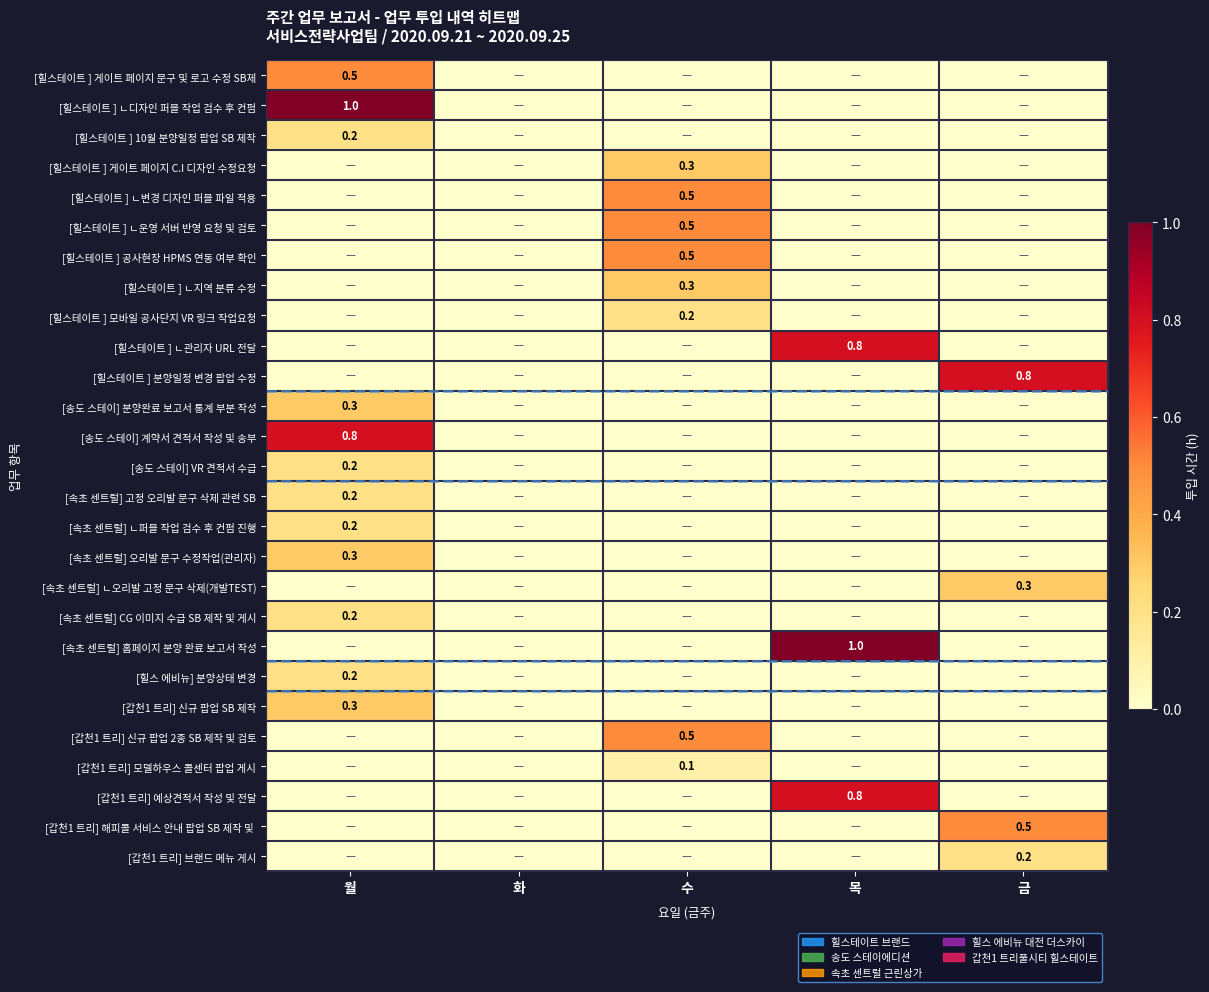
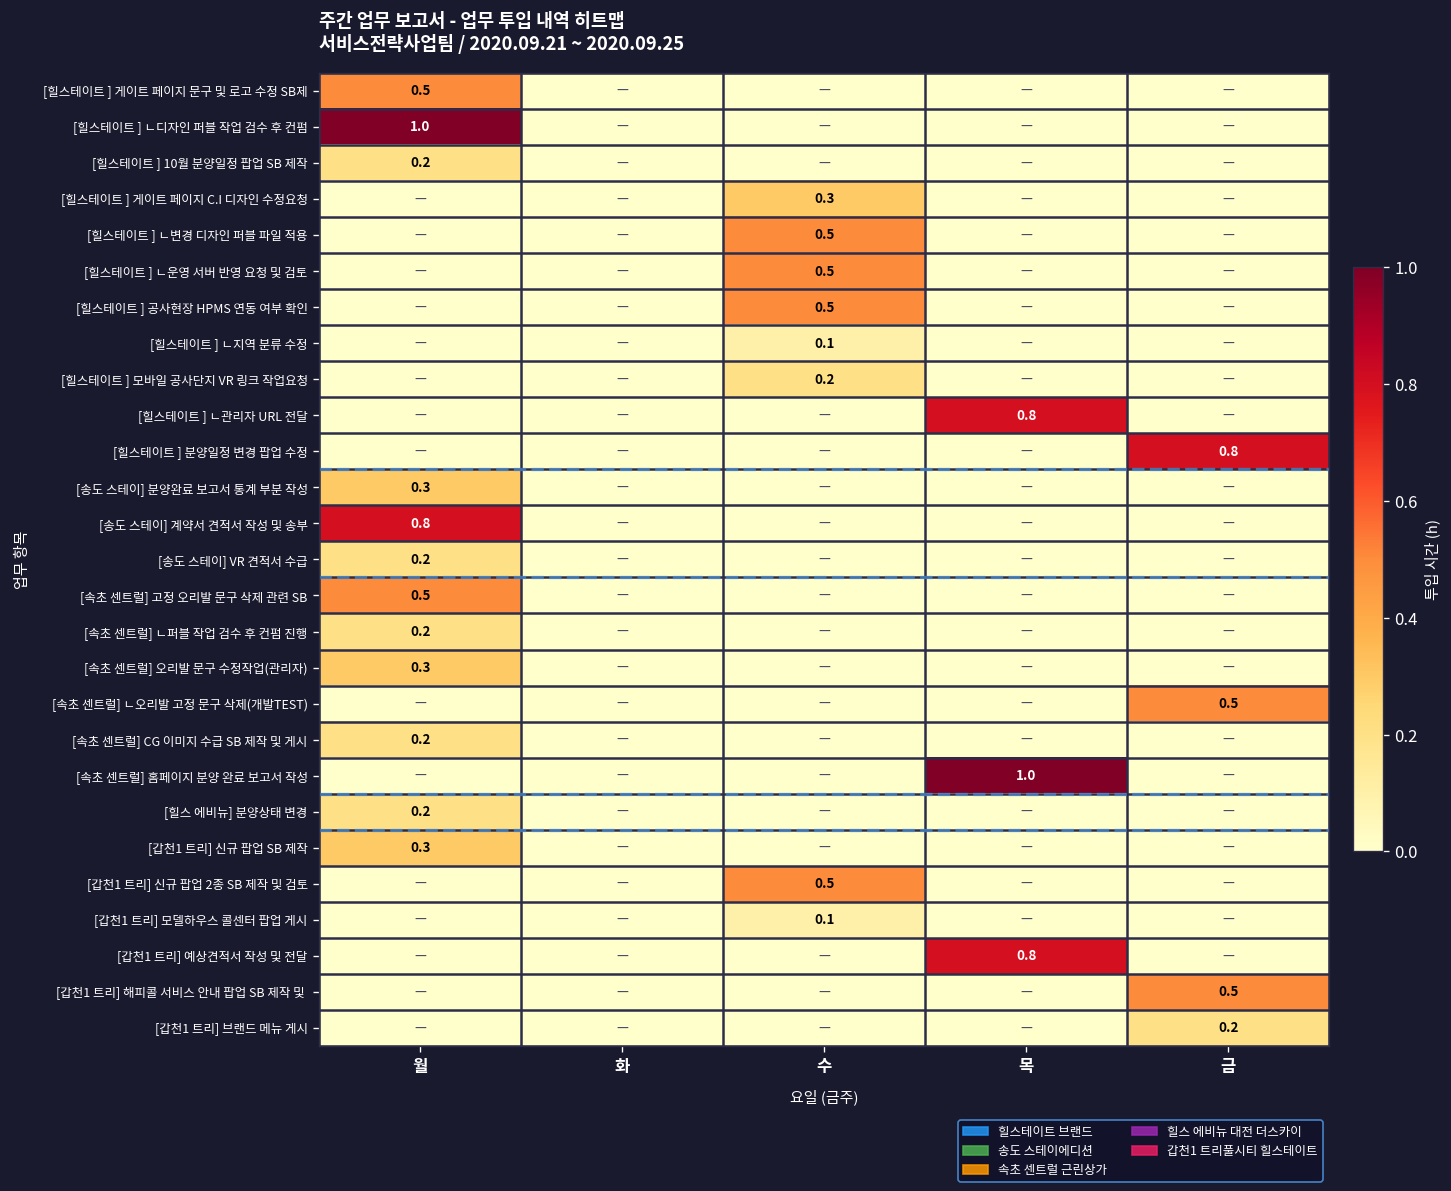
  {
    "[힐스테이트 ] 게이트 페이지 문구 및 로고 수정 SB제": {
      "월": 0.5
    },
    "[힐스테이트 ] ㄴ디자인 퍼블 작업 검수 후 컨펌": {
      "월": 1.0
    },
    "[힐스테이트 ] 10월 분양일정 팝업 SB 제작": {
      "월": 0.2
    },
    "[힐스테이트 ] 게이트 페이지 C.I 디자인 수정요청": {
      "수": 0.3
    },
    "[힐스테이트 ] ㄴ변경 디자인 퍼블 파일 적용": {
      "수": 0.5
    },
    "[힐스테이트 ] ㄴ운영 서버 반영 요청 및 검토": {
      "수": 0.5
    },
    "[힐스테이트 ] 공사현장 HPMS 연동 여부 확인": {
      "수": 0.5
    },
    "[힐스테이트 ] ㄴ지역 분류 수정": {
-     "수": 0.3
+     "수": 0.1
    },
    "[힐스테이트 ] 모바일 공사단지 VR 링크 작업요청": {
      "수": 0.2
    },
    "[힐스테이트 ] ㄴ관리자 URL 전달": {
      "목": 0.8
    },
    "[힐스테이트 ] 분양일정 변경 팝업 수정": {
      "금": 0.8
    },
    "[송도 스테이] 분양완료 보고서 통계 부분 작성": {
      "월": 0.3
    },
    "[송도 스테이] 계약서 견적서 작성 및 송부": {
      "월": 0.8
    },
    "[송도 스테이] VR 견적서 수급": {
      "월": 0.2
    },
    "[속초 센트럴] 고정 오리발 문구 삭제 관련 SB": {
-     "월": 0.2
+     "월": 0.5
    },
    "[속초 센트럴] ㄴ퍼블 작업 검수 후 컨펌 진행": {
      "월": 0.2
    },
    "[속초 센트럴] 오리발 문구 수정작업(관리자)": {
      "월": 0.3
    },
    "[속초 센트럴] ㄴ오리발 고정 문구 삭제(개발TEST)": {
-     "금": 0.3
+     "금": 0.5
    },
    "[속초 센트럴] CG 이미지 수급 SB 제작 및 게시": {
      "월": 0.2
    },
    "[속초 센트럴] 홈페이지 분양 완료 보고서 작성": {
      "목": 1.0
    },
    "[힐스 에비뉴] 분양상태 변경": {
      "월": 0.2
    },
    "[갑천1 트리] 신규 팝업 SB 제작": {
      "월": 0.3
    },
    "[갑천1 트리] 신규 팝업 2종 SB 제작 및 검토": {
      "수": 0.5
    },
    "[갑천1 트리] 모델하우스 콜센터 팝업 게시": {
      "수": 0.1
    },
    "[갑천1 트리] 예상견적서 작성 및 전달": {
      "목": 0.8
    },
    "[갑천1 트리] 해피콜 서비스 안내 팝업 SB 제작 및": {
      "금": 0.5
    },
    "[갑천1 트리] 브랜드 메뉴 게시": {
      "금": 0.2
    }
  }
